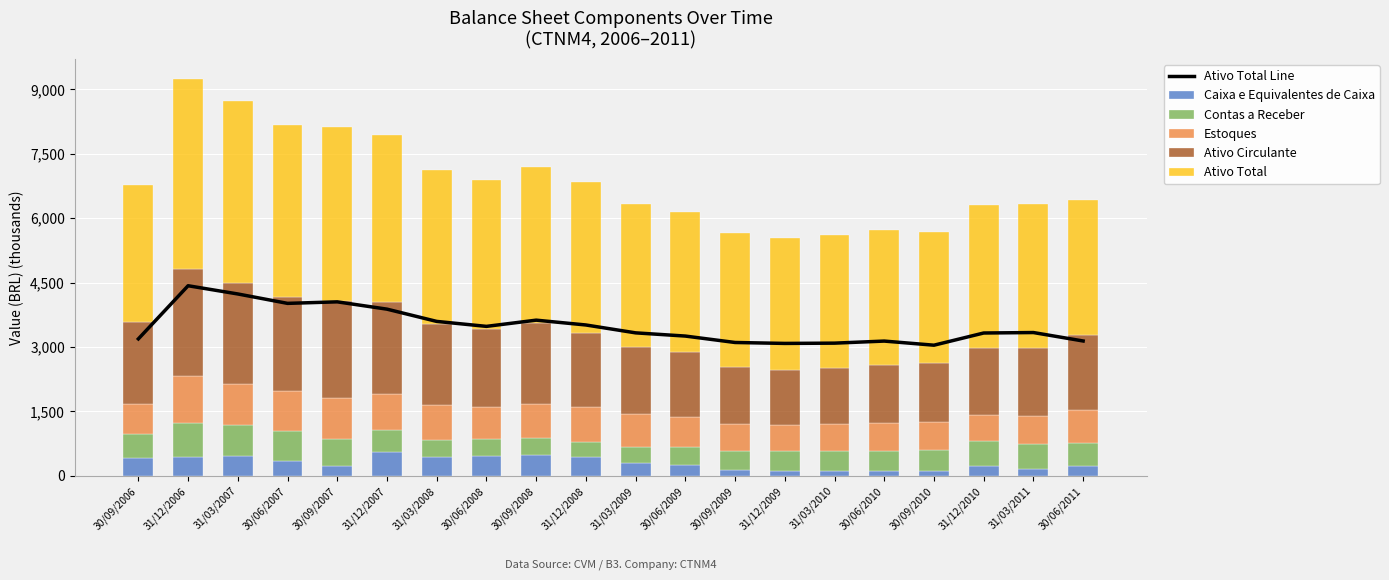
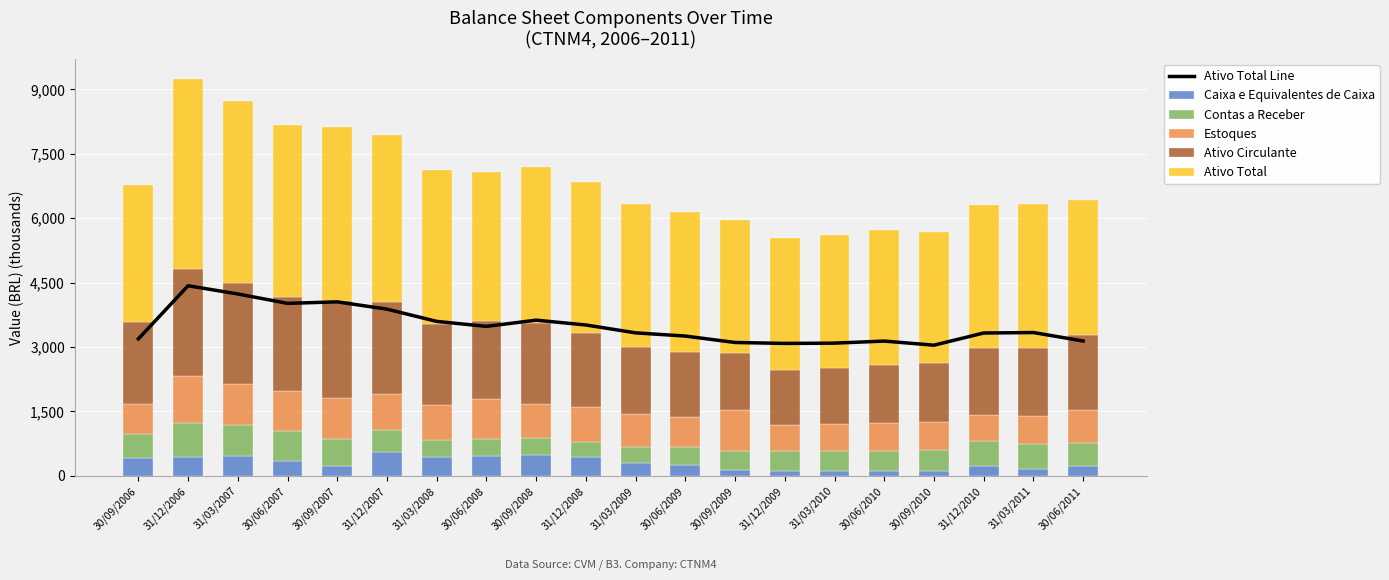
  {
    "Ativo Total Line": {
      "30/09/2006": "3,200",
      "31/12/2006": "4,400",
      "31/03/2007": "4,200",
      "30/06/2007": "4,000",
      "30/09/2007": "4,100",
      "31/12/2007": "3,900",
      "31/03/2008": "3,600",
      "30/06/2008": "3,500",
      "30/09/2008": "3,600",
      "31/12/2008": "3,500",
      "31/03/2009": "3,300",
      "30/06/2009": "3,300",
      "30/09/2009": "3,100",
      "31/12/2009": "3,100",
      "31/03/2010": "3,100",
      "30/06/2010": "3,100",
      "30/09/2010": "3,000",
      "31/12/2010": "3,300",
      "31/03/2011": "3,300",
      "30/06/2011": "3,100"
    },
    "Caixa e Equivalentes de Caixa": {
      "30/09/2006": "400",
      "31/12/2006": "400",
      "31/03/2007": "500",
      "30/06/2007": "300",
      "30/09/2007": "200",
      "31/12/2007": "600",
      "31/03/2008": "400",
      "30/06/2008": "500",
      "30/09/2008": "500",
      "31/12/2008": "400",
      "31/03/2009": "300",
      "30/06/2009": "300",
      "30/09/2009": "100",
      "31/12/2009": "100",
      "31/03/2010": "100",
      "30/06/2010": "100",
      "30/09/2010": "100",
      "31/12/2010": "200",
      "31/03/2011": "200",
      "30/06/2011": "200"
    },
    "Contas a Receber": {
      "30/09/2006": "500",
      "31/12/2006": "800",
      "31/03/2007": "700",
      "30/06/2007": "700",
      "30/09/2007": "600",
      "31/12/2007": "500",
      "31/03/2008": "400",
      "30/06/2008": "400",
      "30/09/2008": "400",
      "31/12/2008": "400",
      "31/03/2009": "400",
      "30/06/2009": "400",
      "30/09/2009": "500",
      "31/12/2009": "500",
      "31/03/2010": "500",
      "30/06/2010": "500",
      "30/09/2010": "500",
      "31/12/2010": "600",
      "31/03/2011": "600",
      "30/06/2011": "500"
    },
    "Estoques": {
      "30/09/2006": "700",
      "31/12/2006": "1,100",
      "31/03/2007": "1,000",
      "30/06/2007": "900",
      "30/09/2007": "1,000",
      "31/12/2007": "800",
      "31/03/2008": "800",
-     "30/06/2008": "700",
+     "30/06/2008": "900",
      "30/09/2008": "800",
      "31/12/2008": "800",
      "31/03/2009": "800",
      "30/06/2009": "700",
-     "30/09/2009": "600",
+     "30/09/2009": "900",
      "31/12/2009": "600",
      "31/03/2010": "600",
      "30/06/2010": "600",
      "30/09/2010": "700",
      "31/12/2010": "600",
      "31/03/2011": "700",
      "30/06/2011": "800"
    },
    "Ativo Circulante": {
      "30/09/2006": "1,900",
      "31/12/2006": "2,500",
      "31/03/2007": "2,400",
      "30/06/2007": "2,200",
      "30/09/2007": "2,300",
      "31/12/2007": "2,200",
      "31/03/2008": "1,900",
      "30/06/2008": "1,800",
      "30/09/2008": "1,900",
      "31/12/2008": "1,700",
      "31/03/2009": "1,600",
      "30/06/2009": "1,500",
      "30/09/2009": "1,300",
      "31/12/2009": "1,300",
      "31/03/2010": "1,300",
      "30/06/2010": "1,400",
      "30/09/2010": "1,400",
      "31/12/2010": "1,600",
      "31/03/2011": "1,600",
      "30/06/2011": "1,800"
    },
    "Ativo Total": {
      "30/09/2006": "3,200",
      "31/12/2006": "4,400",
      "31/03/2007": "4,200",
      "30/06/2007": "4,000",
      "30/09/2007": "4,100",
      "31/12/2007": "3,900",
      "31/03/2008": "3,600",
      "30/06/2008": "3,500",
      "30/09/2008": "3,600",
      "31/12/2008": "3,500",
      "31/03/2009": "3,300",
      "30/06/2009": "3,300",
      "30/09/2009": "3,100",
      "31/12/2009": "3,100",
      "31/03/2010": "3,100",
      "30/06/2010": "3,100",
      "30/09/2010": "3,000",
      "31/12/2010": "3,300",
      "31/03/2011": "3,300",
      "30/06/2011": "3,100"
    }
  }
